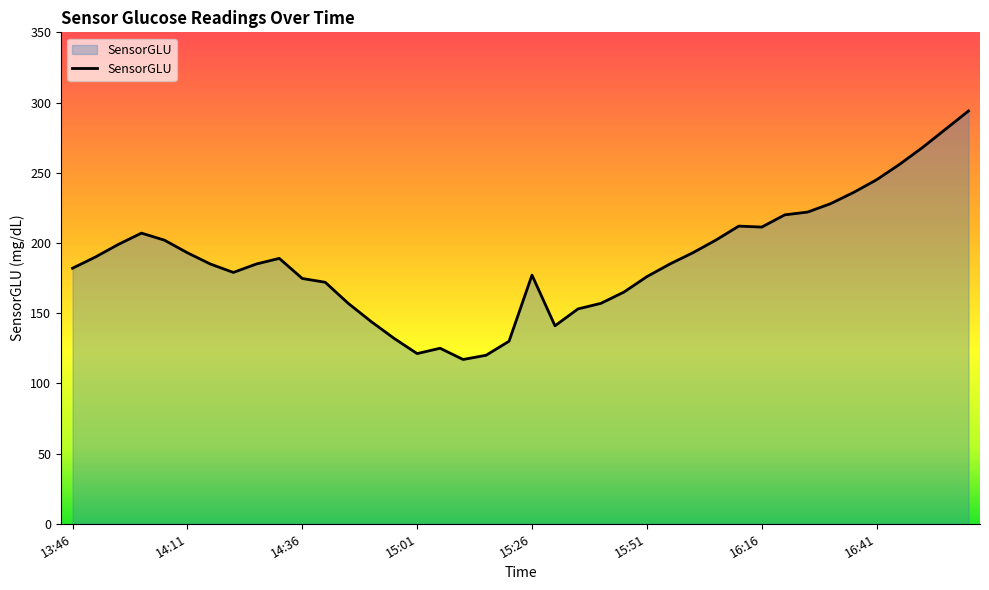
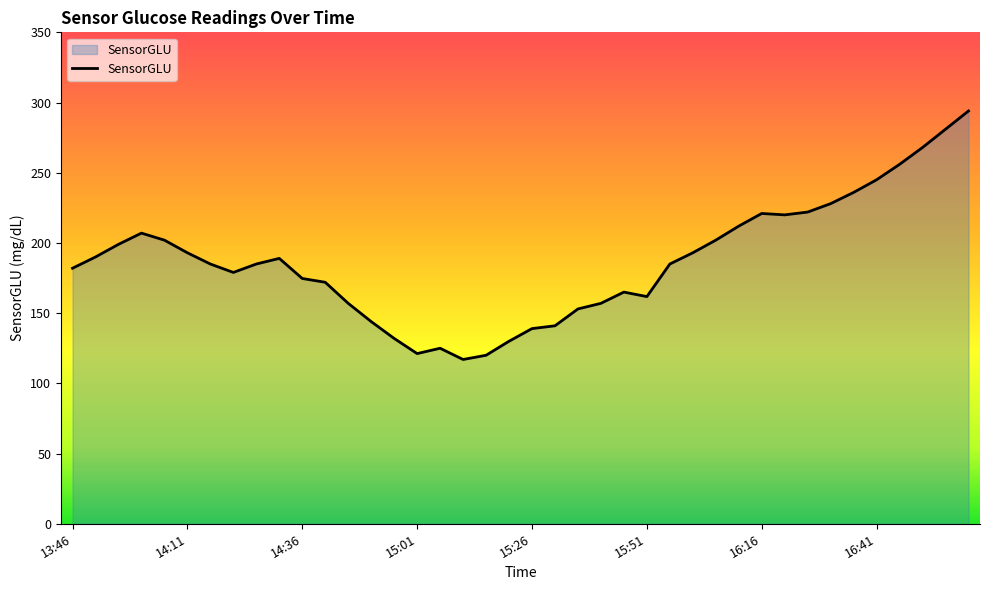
  {
    "13:46": 182,
    "14:11": 193,
    "14:36": 175,
    "15:01": 121,
-   "15:26": 177,
-   "15:51": 176,
-   "16:16": 211,
+   "15:26": 139,
+   "15:51": 162,
+   "16:16": 221,
    "16:41": 245
  }
